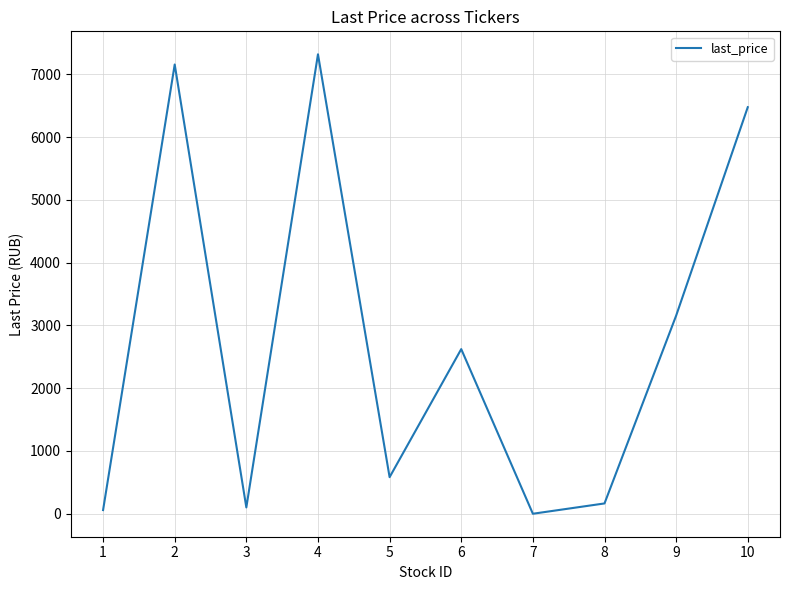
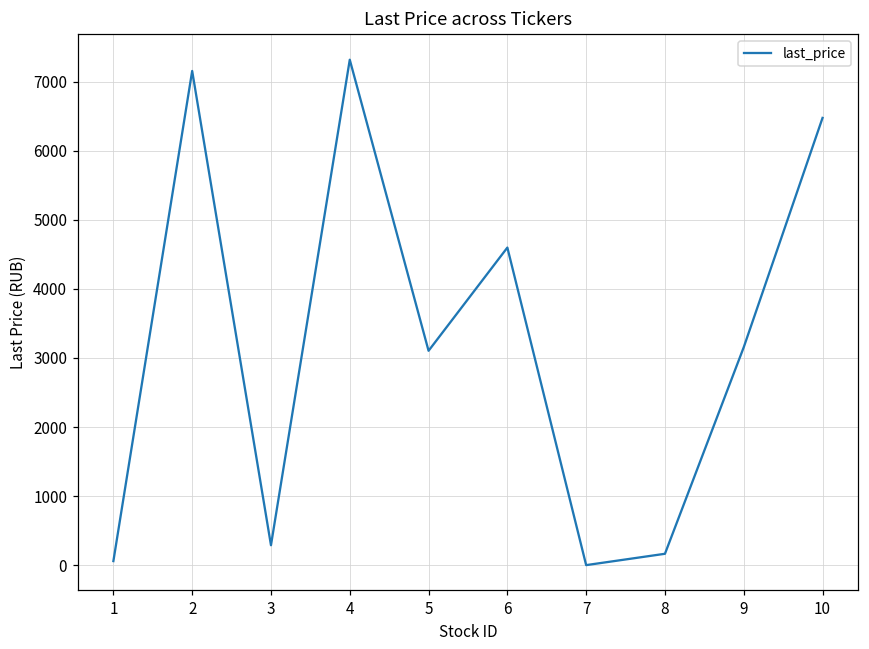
  {
    "1": 100,
    "2": 7200,
-   "3": 100,
+   "3": 300,
    "4": 7300,
-   "5": 600,
-   "6": 2600,
+   "5": 3100,
+   "6": 4600,
    "7": 0,
    "8": 200,
    "9": 3200,
    "10": 6500
  }
